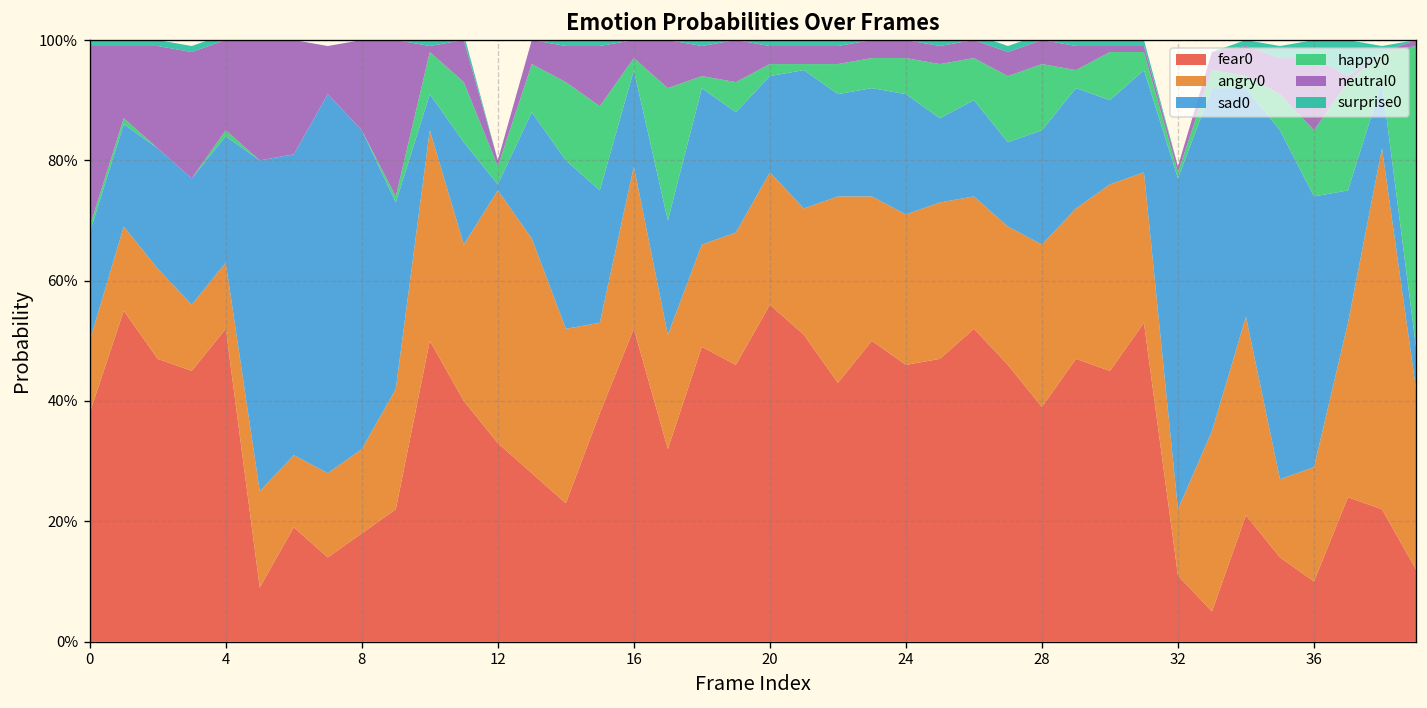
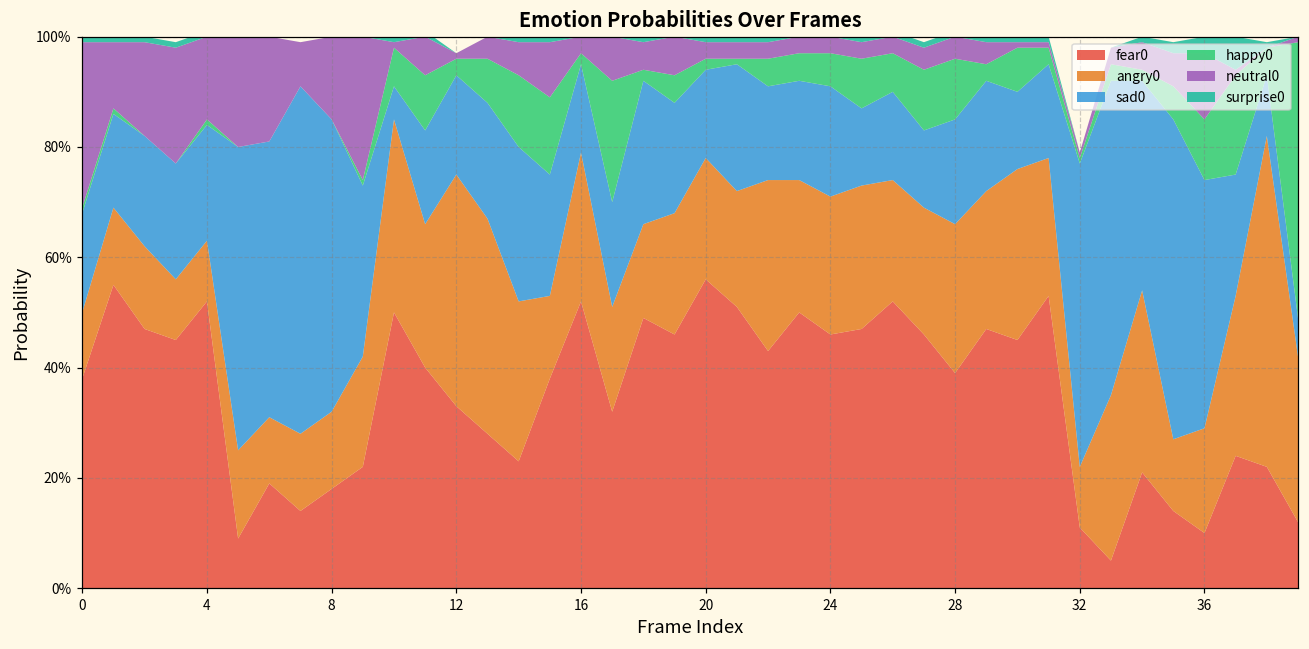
  {
    "sad0": {
      "0": "18%",
      "4": "21%",
-     "12": "1%",
+     "12": "18%",
      "16": "16%",
      "20": "16%",
      "24": "20%",
      "28": "19%",
      "32": "55%",
      "36": "45%"
    },
    "neutral0": {
      "0": "30%",
      "4": "15%",
      "16": "3%",
      "20": "3%",
      "24": "3%",
      "28": "4%"
    }
  }
